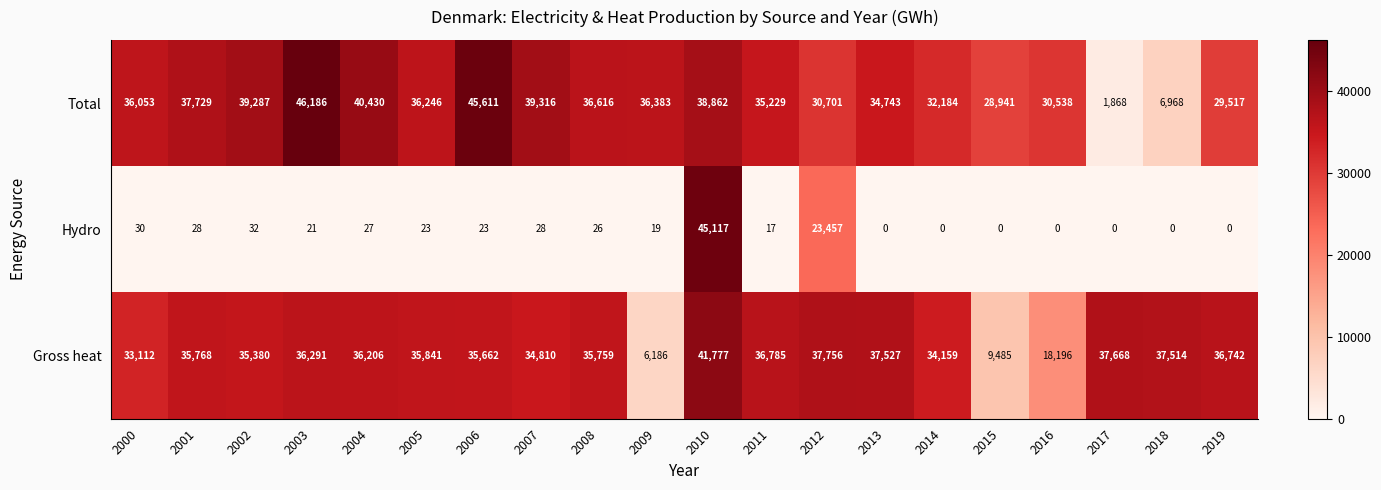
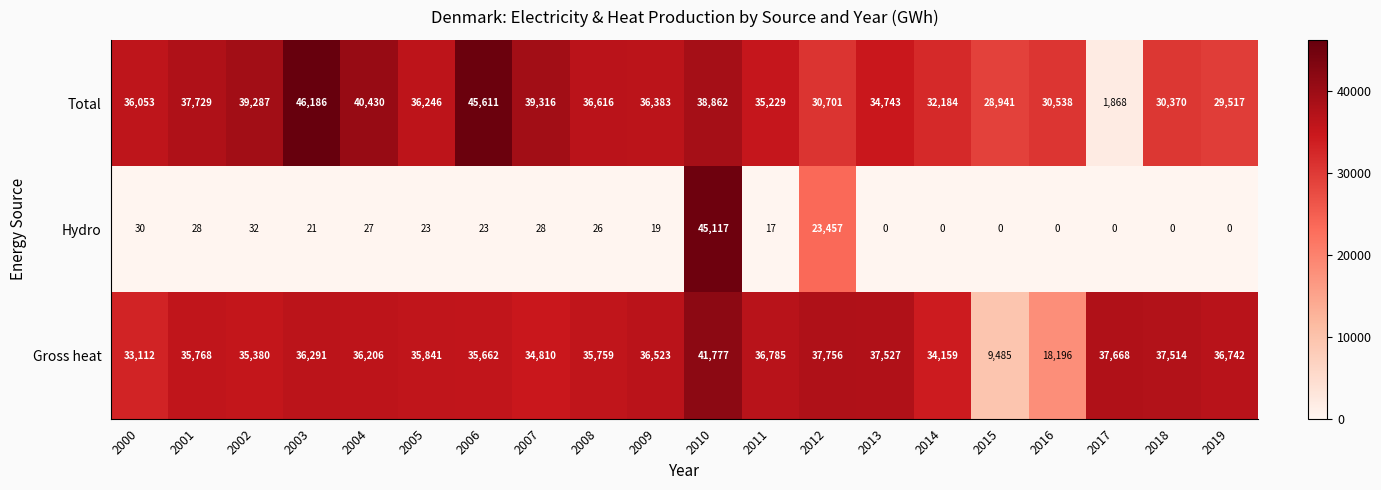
  {
    "Total": {
      "2000": "36,053",
      "2001": "37,729",
      "2002": "39,287",
      "2003": "46,186",
      "2004": "40,430",
      "2005": "36,246",
      "2006": "45,611",
      "2007": "39,316",
      "2008": "36,616",
      "2009": "36,383",
      "2010": "38,862",
      "2011": "35,229",
      "2012": "30,701",
      "2013": "34,743",
      "2014": "32,184",
      "2015": "28,941",
      "2016": "30,538",
      "2017": "1,868",
-     "2018": "6,968",
+     "2018": "30,370",
      "2019": "29,517"
    },
    "Hydro": {
      "2000": "30",
      "2001": "28",
      "2002": "32",
      "2003": "21",
      "2004": "27",
      "2005": "23",
      "2006": "23",
      "2007": "28",
      "2008": "26",
      "2009": "19",
      "2010": "45,117",
      "2011": "17",
      "2012": "23,457",
      "2013": "0",
      "2014": "0",
      "2015": "0",
      "2016": "0",
      "2017": "0",
      "2018": "0",
      "2019": "0"
    },
    "Gross heat": {
      "2000": "33,112",
      "2001": "35,768",
      "2002": "35,380",
      "2003": "36,291",
      "2004": "36,206",
      "2005": "35,841",
      "2006": "35,662",
      "2007": "34,810",
      "2008": "35,759",
-     "2009": "6,186",
+     "2009": "36,523",
      "2010": "41,777",
      "2011": "36,785",
      "2012": "37,756",
      "2013": "37,527",
      "2014": "34,159",
      "2015": "9,485",
      "2016": "18,196",
      "2017": "37,668",
      "2018": "37,514",
      "2019": "36,742"
    }
  }
